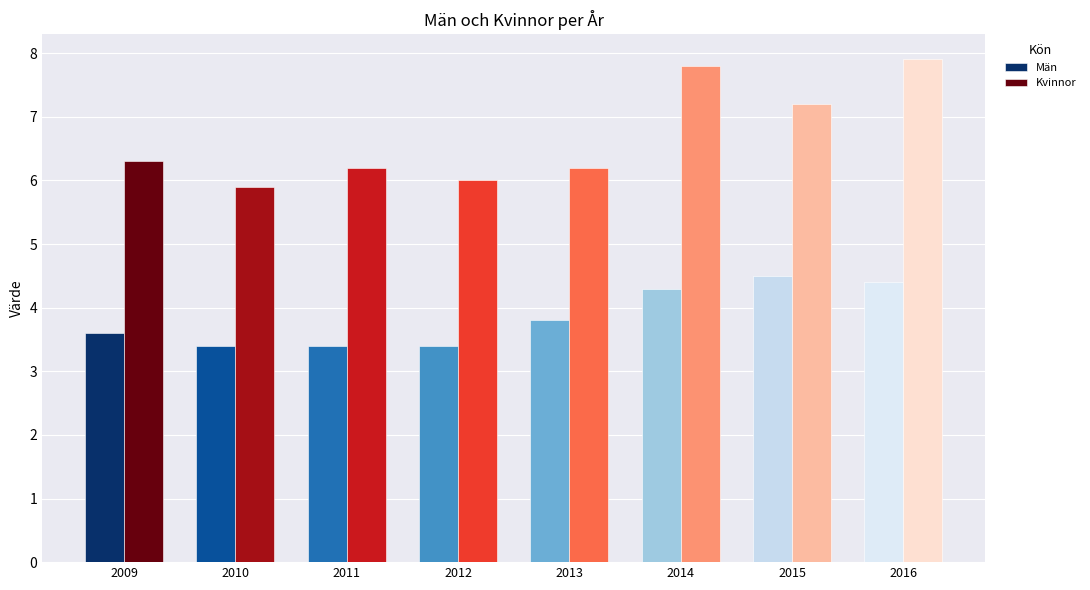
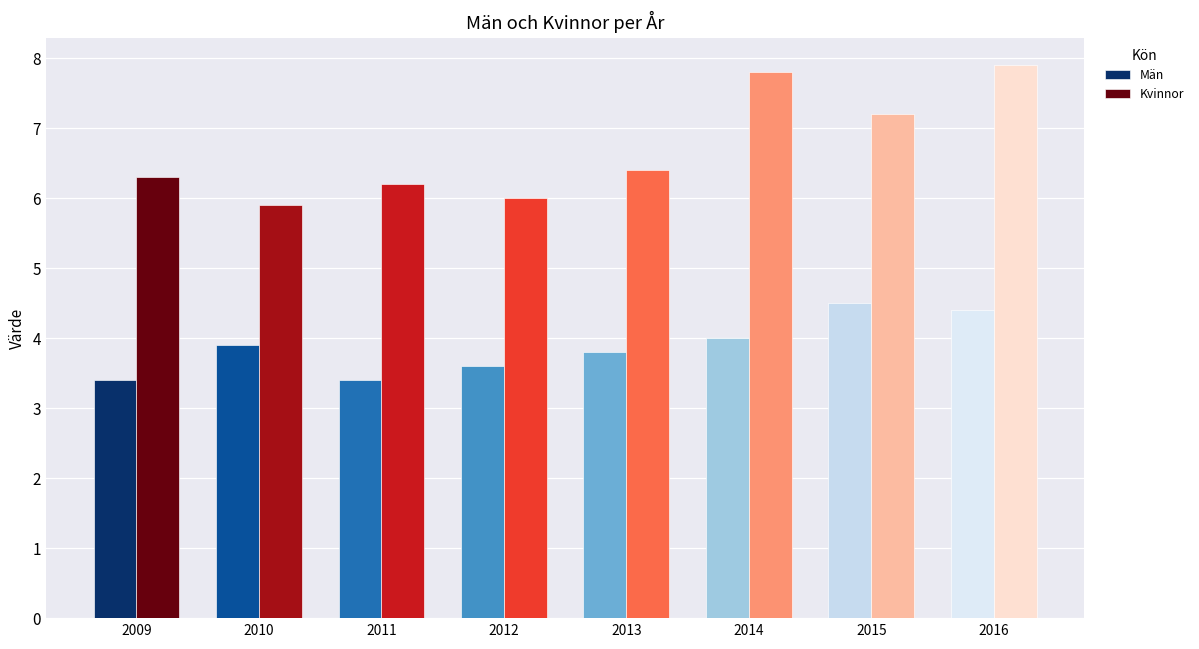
  {
    "Män": {
-     "2009": 3.6,
-     "2010": 3.4,
+     "2009": 3.4,
+     "2010": 3.9,
      "2011": 3.4,
-     "2012": 3.4,
+     "2012": 3.6,
      "2013": 3.8,
-     "2014": 4.3,
+     "2014": 4.0,
      "2015": 4.5,
      "2016": 4.4
    },
    "Kvinnor": {
      "2009": 6.3,
      "2010": 5.9,
      "2011": 6.2,
      "2012": 6.0,
-     "2013": 6.2,
+     "2013": 6.4,
      "2014": 7.8,
      "2015": 7.2,
      "2016": 7.9
    }
  }
